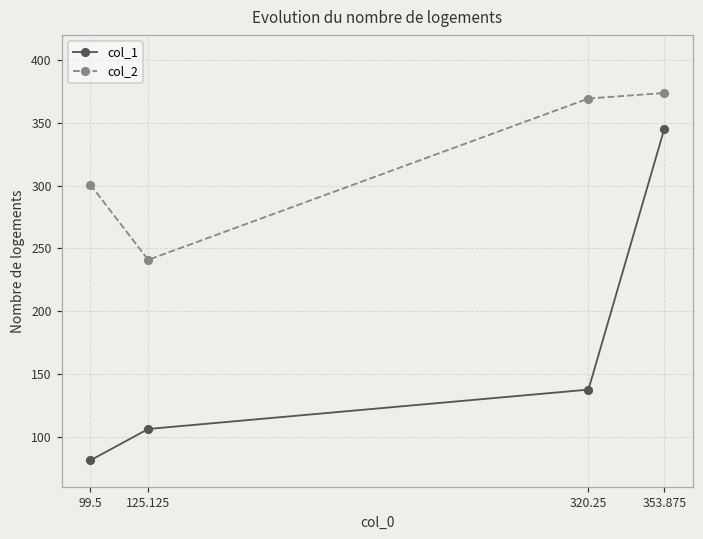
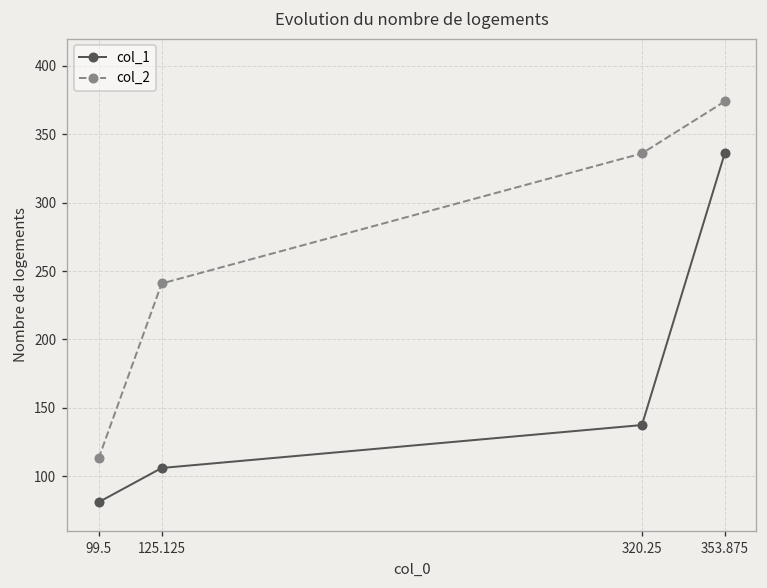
  {
    "col_1": {
      "99.5": 81,
      "125.125": 106,
      "320.25": 137,
-     "353.875": 345
+     "353.875": 336
    },
    "col_2": {
-     "99.5": 301,
+     "99.5": 113,
      "125.125": 241,
-     "320.25": 370,
+     "320.25": 336,
      "353.875": 374
    }
  }
